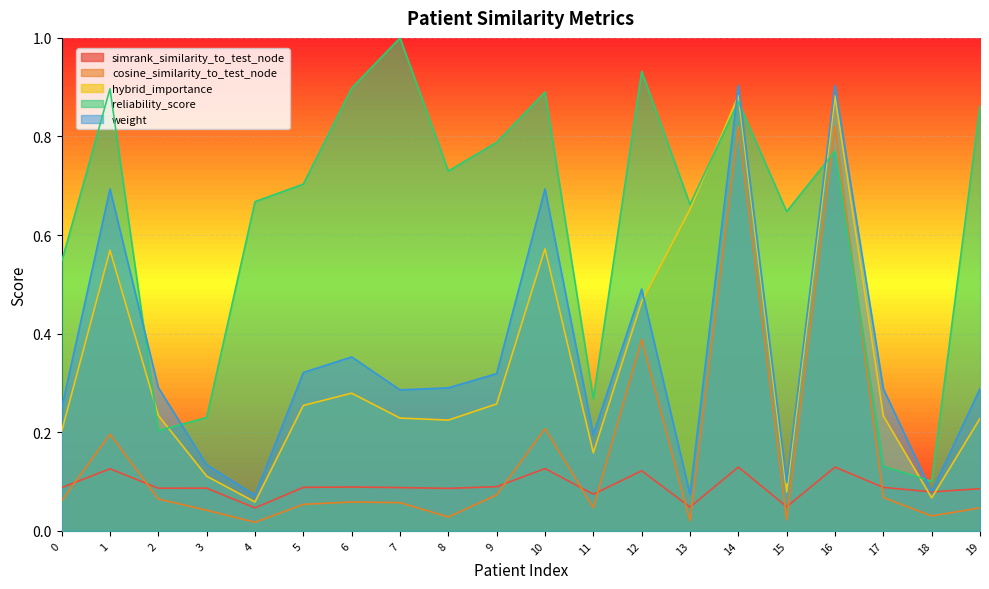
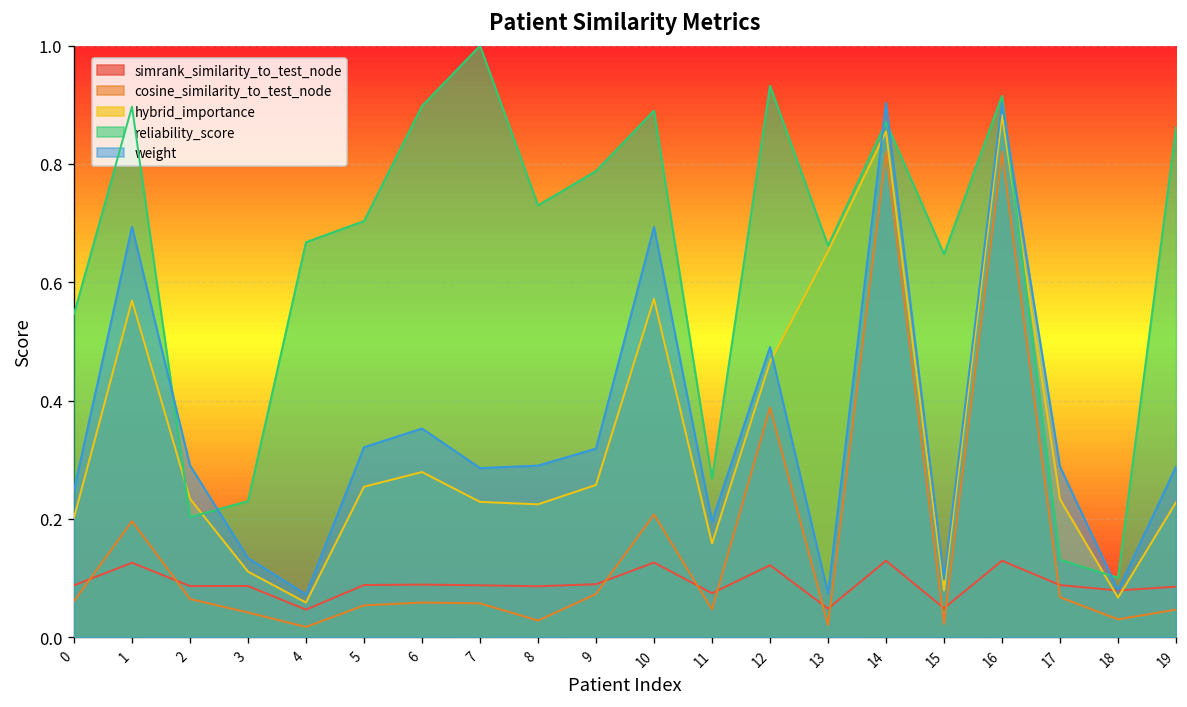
  {
    "hybrid_importance": {
      "0": 0.20,
      "1": 0.57,
      "2": 0.23,
      "3": 0.11,
      "4": 0.06,
      "5": 0.25,
      "6": 0.28,
      "7": 0.23,
      "8": 0.22,
      "9": 0.26,
      "10": 0.57,
      "11": 0.16,
      "12": 0.47,
      "13": 0.65,
-     "14": 0.88,
+     "14": 0.85,
      "15": 0.08,
      "16": 0.88,
      "17": 0.23,
      "18": 0.07,
      "19": 0.23
    },
    "reliability_score": {
      "0": 0.55,
      "2": 0.20,
      "3": 0.23,
      "4": 0.67,
      "5": 0.70,
      "6": 0.90,
      "7": 1.00,
      "8": 0.73,
      "9": 0.79,
      "10": 0.89,
      "11": 0.27,
      "12": 0.93,
      "13": 0.66,
      "14": 0.87,
      "15": 0.65,
-     "16": 0.77,
+     "16": 0.92,
      "17": 0.13,
      "18": 0.10,
      "19": 0.86
    },
    "weight": {
      "0": 0.25,
      "1": 0.69,
      "2": 0.29,
      "3": 0.13,
      "4": 0.07,
      "5": 0.32,
      "6": 0.35,
      "7": 0.29,
      "8": 0.29,
      "9": 0.32,
      "10": 0.69,
      "11": 0.20,
      "12": 0.49,
      "13": 0.07,
      "14": 0.90,
      "15": 0.10,
      "16": 0.90,
      "17": 0.29,
      "19": 0.29
    }
  }
